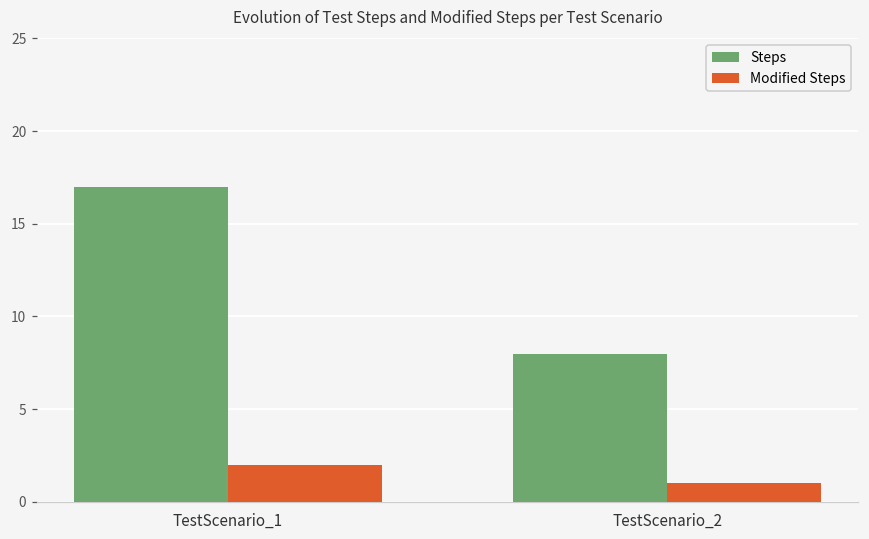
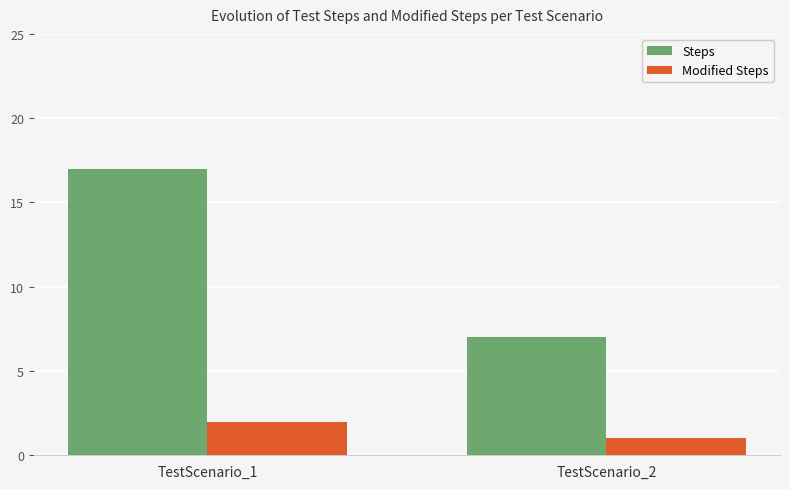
  {
    "Steps": {
      "TestScenario_1": 17,
-     "TestScenario_2": 8
+     "TestScenario_2": 7
    },
    "Modified Steps": {
      "TestScenario_1": 2,
      "TestScenario_2": 1
    }
  }
